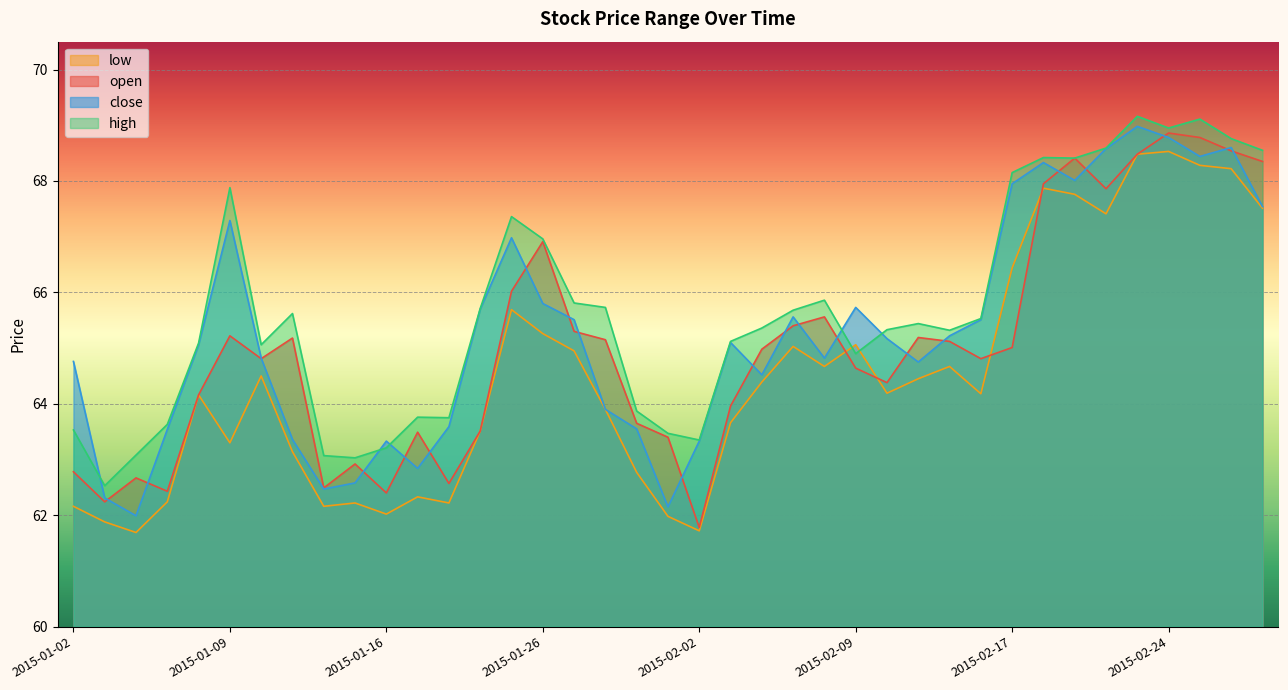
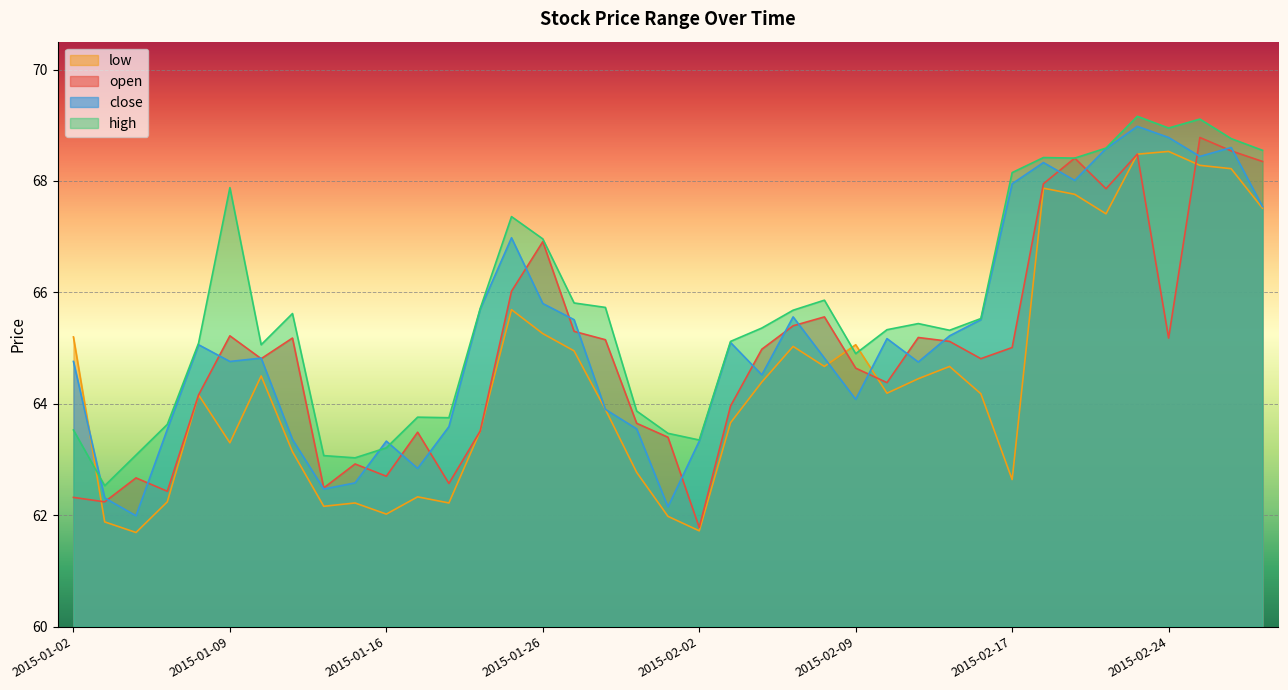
  {
    "low": {
-     "2015-01-02": 62.2,
+     "2015-01-02": 65.2,
      "2015-01-09": 63.3,
      "2015-01-16": 62.0,
      "2015-01-26": 65.3,
      "2015-02-02": 61.7,
      "2015-02-09": 65.1,
-     "2015-02-17": 66.4,
+     "2015-02-17": 62.6,
      "2015-02-24": 68.5
    },
    "open": {
-     "2015-01-02": 62.8,
+     "2015-01-02": 62.3,
      "2015-01-09": 65.2,
-     "2015-01-16": 62.4,
+     "2015-01-16": 62.7,
      "2015-01-26": 66.9,
      "2015-02-02": 61.8,
      "2015-02-09": 64.6,
      "2015-02-17": 65.0,
-     "2015-02-24": 68.9
+     "2015-02-24": 65.2
    },
    "close": {
      "2015-01-02": 64.8,
-     "2015-01-09": 67.3,
+     "2015-01-09": 64.8,
      "2015-01-16": 63.3,
      "2015-01-26": 65.8,
-     "2015-02-09": 65.7,
+     "2015-02-09": 64.1,
      "2015-02-17": 68.0,
      "2015-02-24": 68.8
    },
    "high": {
      "2015-01-02": 63.5,
      "2015-01-09": 67.9,
      "2015-01-16": 63.2,
      "2015-01-26": 67.0,
      "2015-02-09": 64.9,
      "2015-02-17": 68.2,
      "2015-02-24": 69.0
    }
  }
